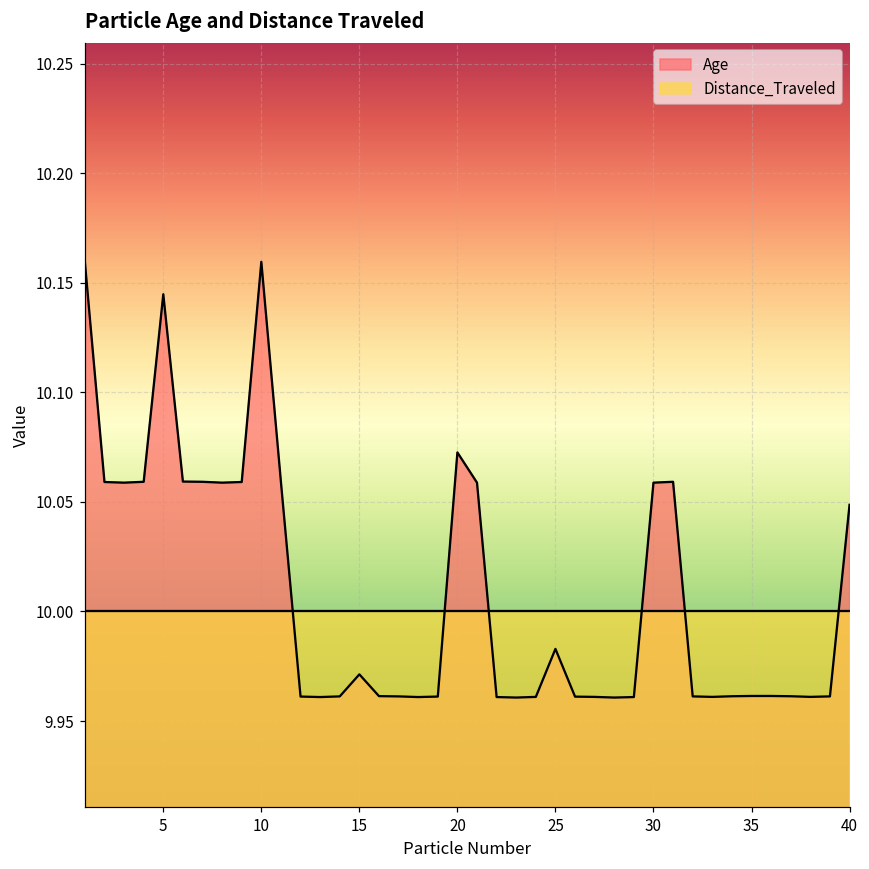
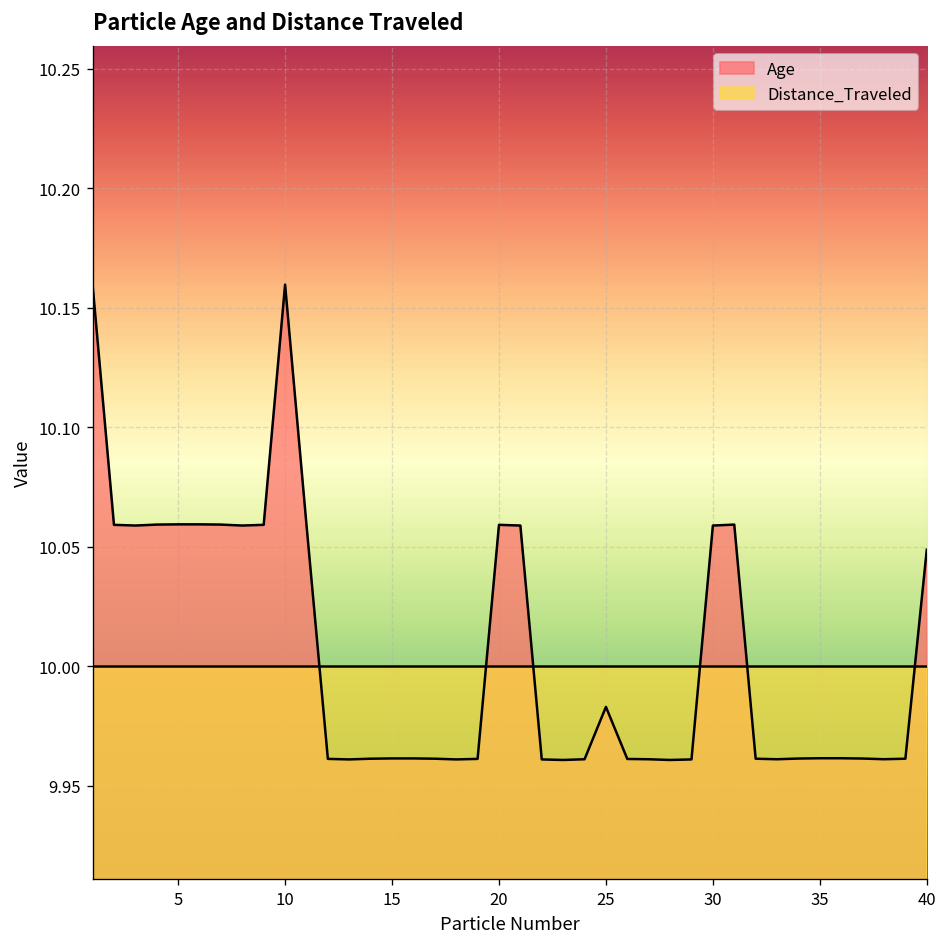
  {
    "Age": {
-     "5": 10.145,
+     "5": 10.059,
      "10": 10.160,
-     "15": 9.971,
-     "20": 10.073,
+     "15": 9.961,
+     "20": 10.059,
      "25": 9.983,
      "30": 10.059,
      "35": 9.961,
      "40": 10.049
    },
    "Distance_Traveled": {
      "5": 10.000,
      "10": 10.000,
      "15": 10.000,
      "20": 10.000,
      "25": 10.000,
      "30": 10.000,
      "35": 10.000,
      "40": 10.000
    }
  }
